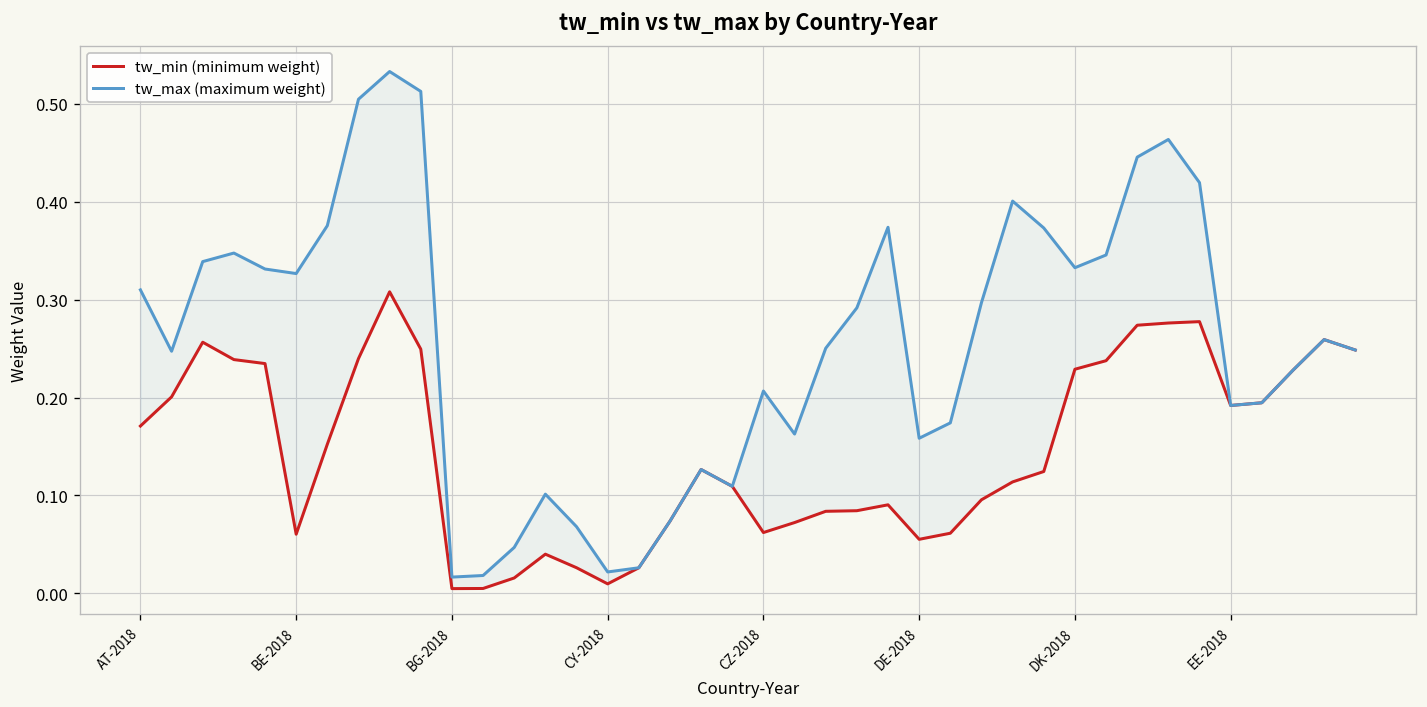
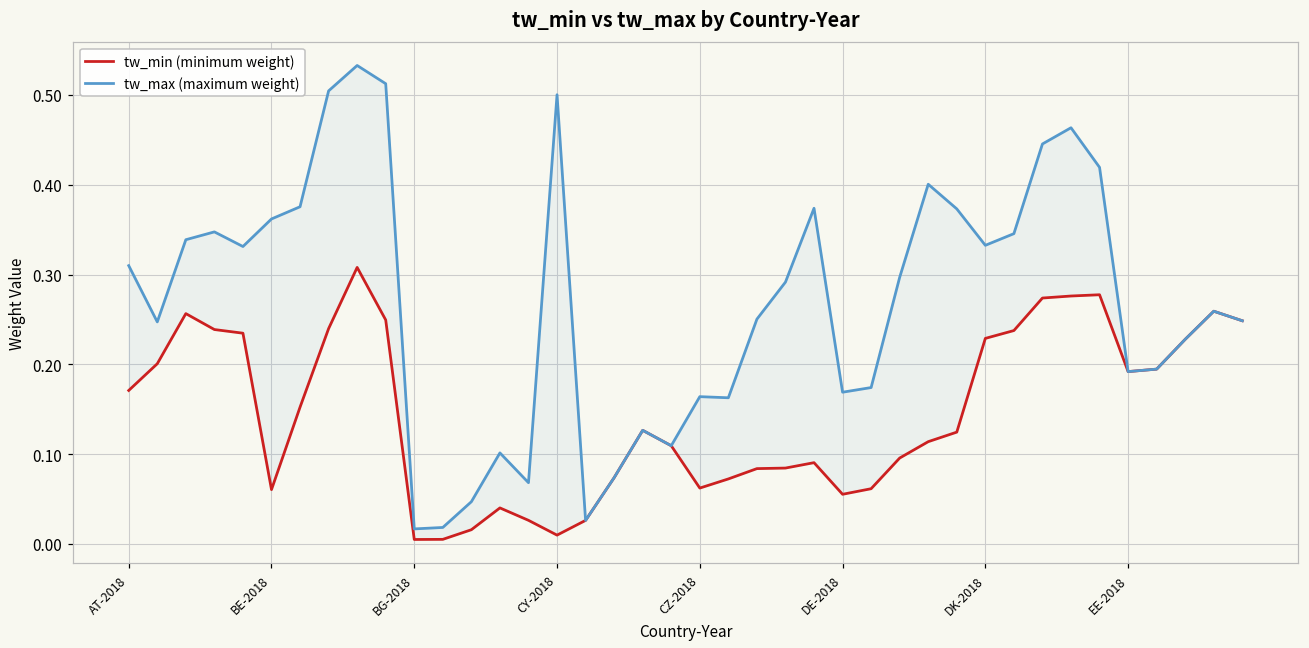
  {
    "tw_min (minimum weight)": {
      "AT-2018": 0.17,
      "BE-2018": 0.06,
      "BG-2018": 0.00,
      "CY-2018": 0.01,
      "CZ-2018": 0.06,
      "DE-2018": 0.06,
      "DK-2018": 0.23
    },
    "tw_max (maximum weight)": {
      "AT-2018": 0.31,
-     "BE-2018": 0.33,
+     "BE-2018": 0.36,
      "BG-2018": 0.02,
-     "CY-2018": 0.02,
-     "CZ-2018": 0.21,
-     "DE-2018": 0.16,
+     "CY-2018": 0.50,
+     "CZ-2018": 0.16,
+     "DE-2018": 0.17,
      "DK-2018": 0.33
    }
  }
